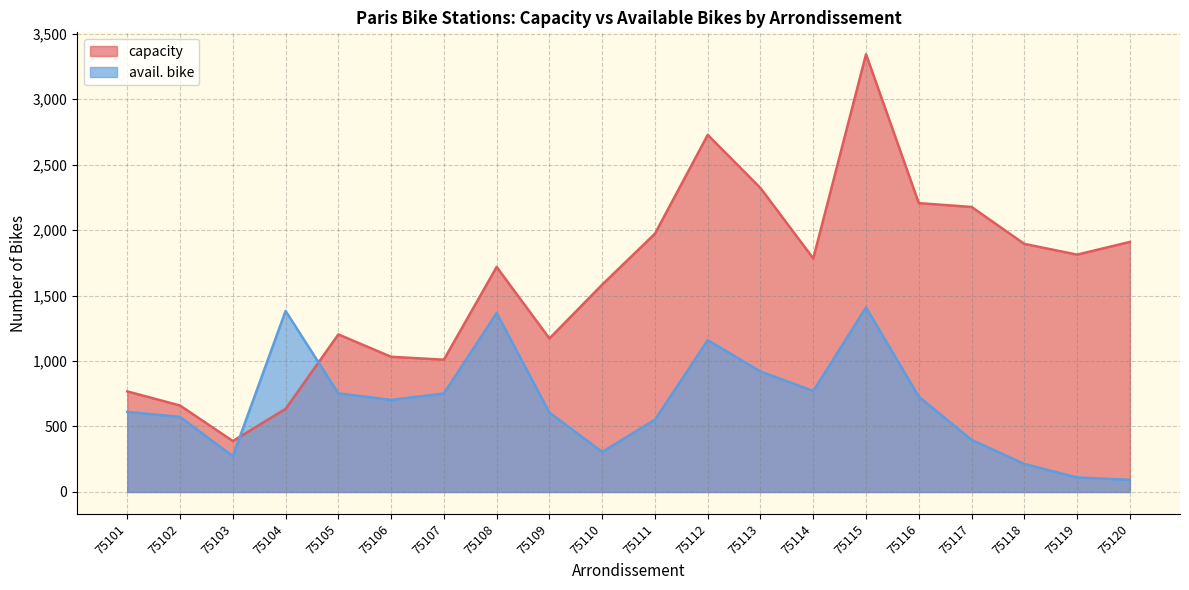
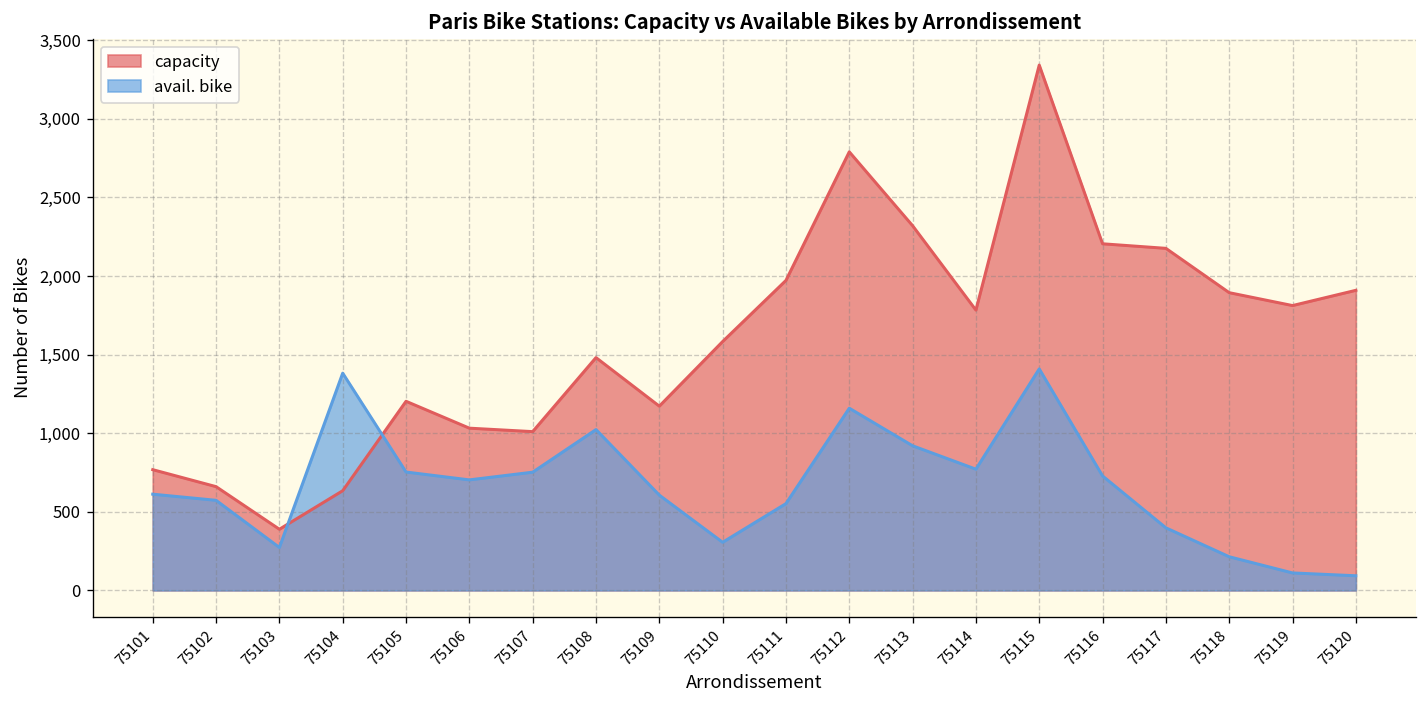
  {
    "capacity": {
      "75101": "770",
      "75102": "660",
      "75103": "390",
      "75104": "630",
      "75105": "1,200",
      "75106": "1,030",
      "75107": "1,010",
-     "75108": "1,720",
+     "75108": "1,480",
      "75109": "1,170",
      "75110": "1,580",
      "75111": "1,970",
-     "75112": "2,730",
+     "75112": "2,790",
      "75113": "2,320",
      "75114": "1,780",
      "75115": "3,340",
      "75116": "2,210",
      "75117": "2,180",
      "75118": "1,890",
      "75119": "1,810",
      "75120": "1,910"
    },
    "avail. bike": {
      "75101": "610",
      "75102": "570",
      "75103": "270",
      "75104": "1,380",
      "75105": "750",
      "75106": "700",
      "75107": "750",
-     "75108": "1,370",
+     "75108": "1,020",
      "75109": "610",
      "75110": "310",
      "75111": "550",
      "75112": "1,160",
      "75113": "920",
      "75114": "770",
      "75115": "1,410",
      "75116": "730",
      "75117": "400",
      "75118": "210",
      "75119": "110",
      "75120": "90"
    }
  }
